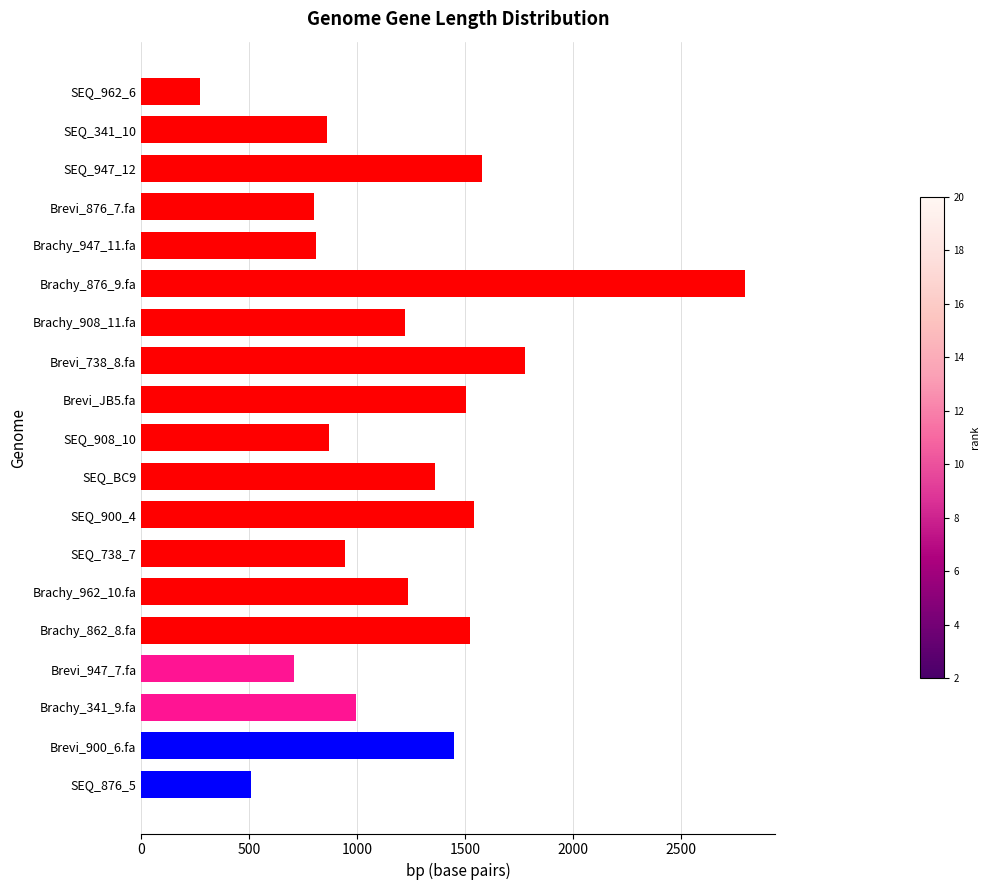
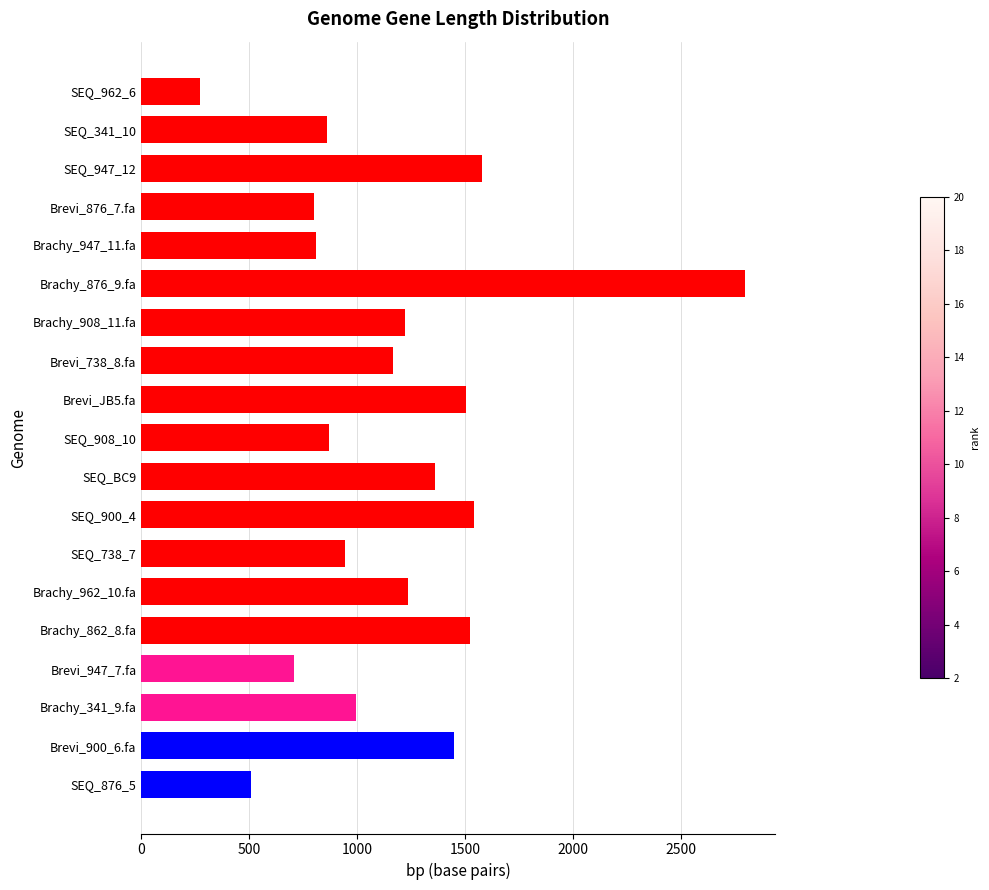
  {
    "SEQ_962_6": 270,
    "SEQ_341_10": 860,
    "SEQ_947_12": 1580,
    "Brevi_876_7.fa": 800,
    "Brachy_947_11.fa": 810,
    "Brachy_876_9.fa": 2800,
    "Brachy_908_11.fa": 1220,
-   "Brevi_738_8.fa": 1780,
+   "Brevi_738_8.fa": 1170,
    "Brevi_JB5.fa": 1500,
    "SEQ_908_10": 870,
    "SEQ_BC9": 1360,
    "SEQ_900_4": 1540,
    "SEQ_738_7": 950,
    "Brachy_962_10.fa": 1230,
    "Brachy_862_8.fa": 1520,
    "Brevi_947_7.fa": 710,
    "Brachy_341_9.fa": 990,
    "Brevi_900_6.fa": 1450,
    "SEQ_876_5": 510
  }
